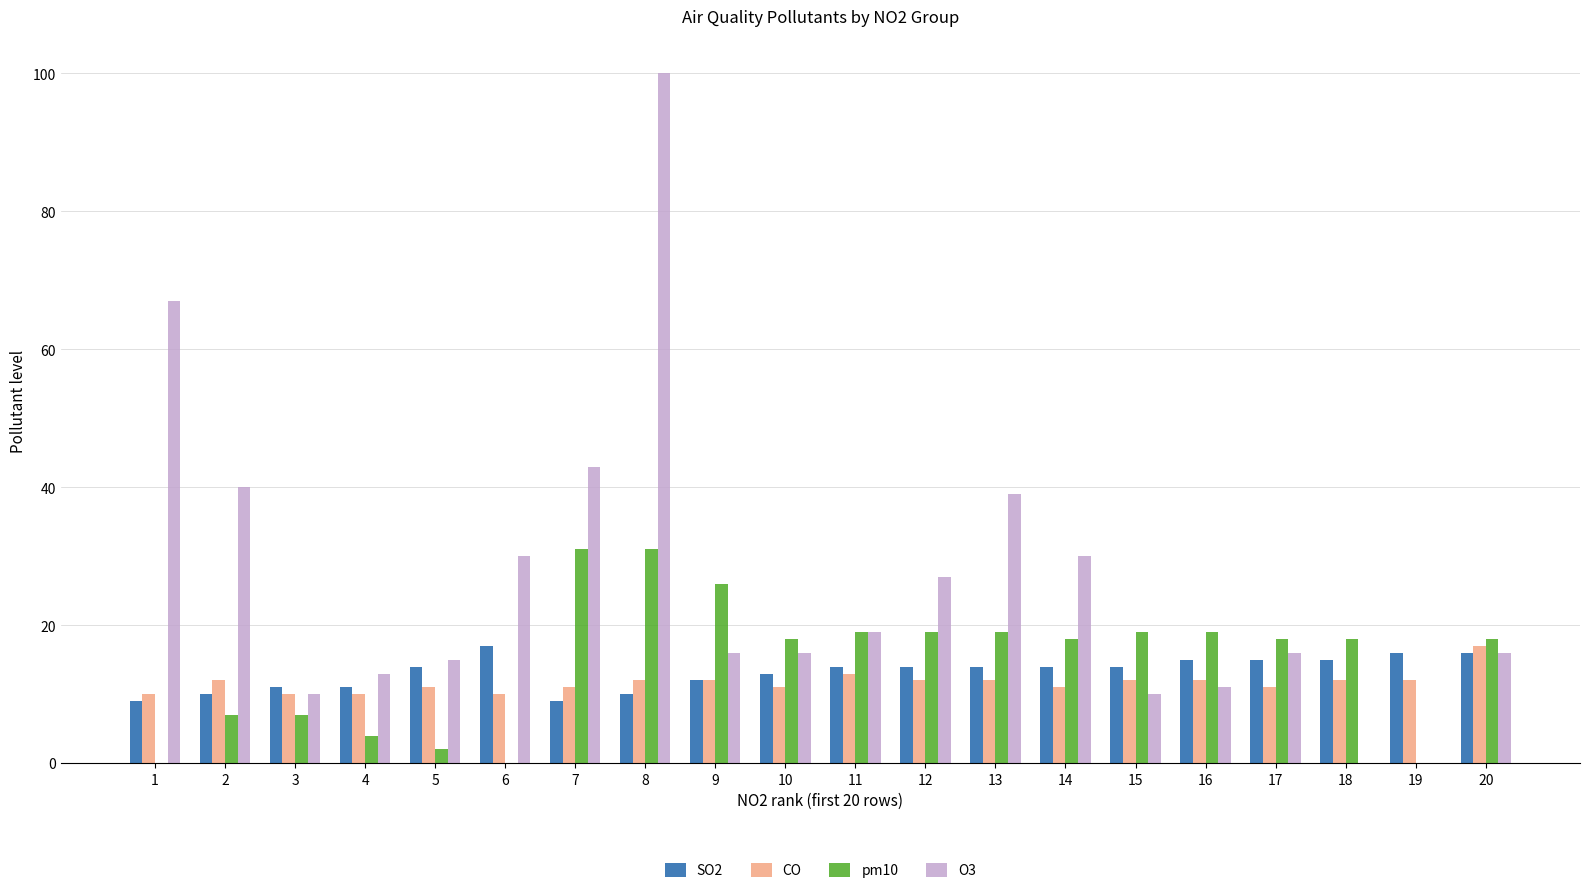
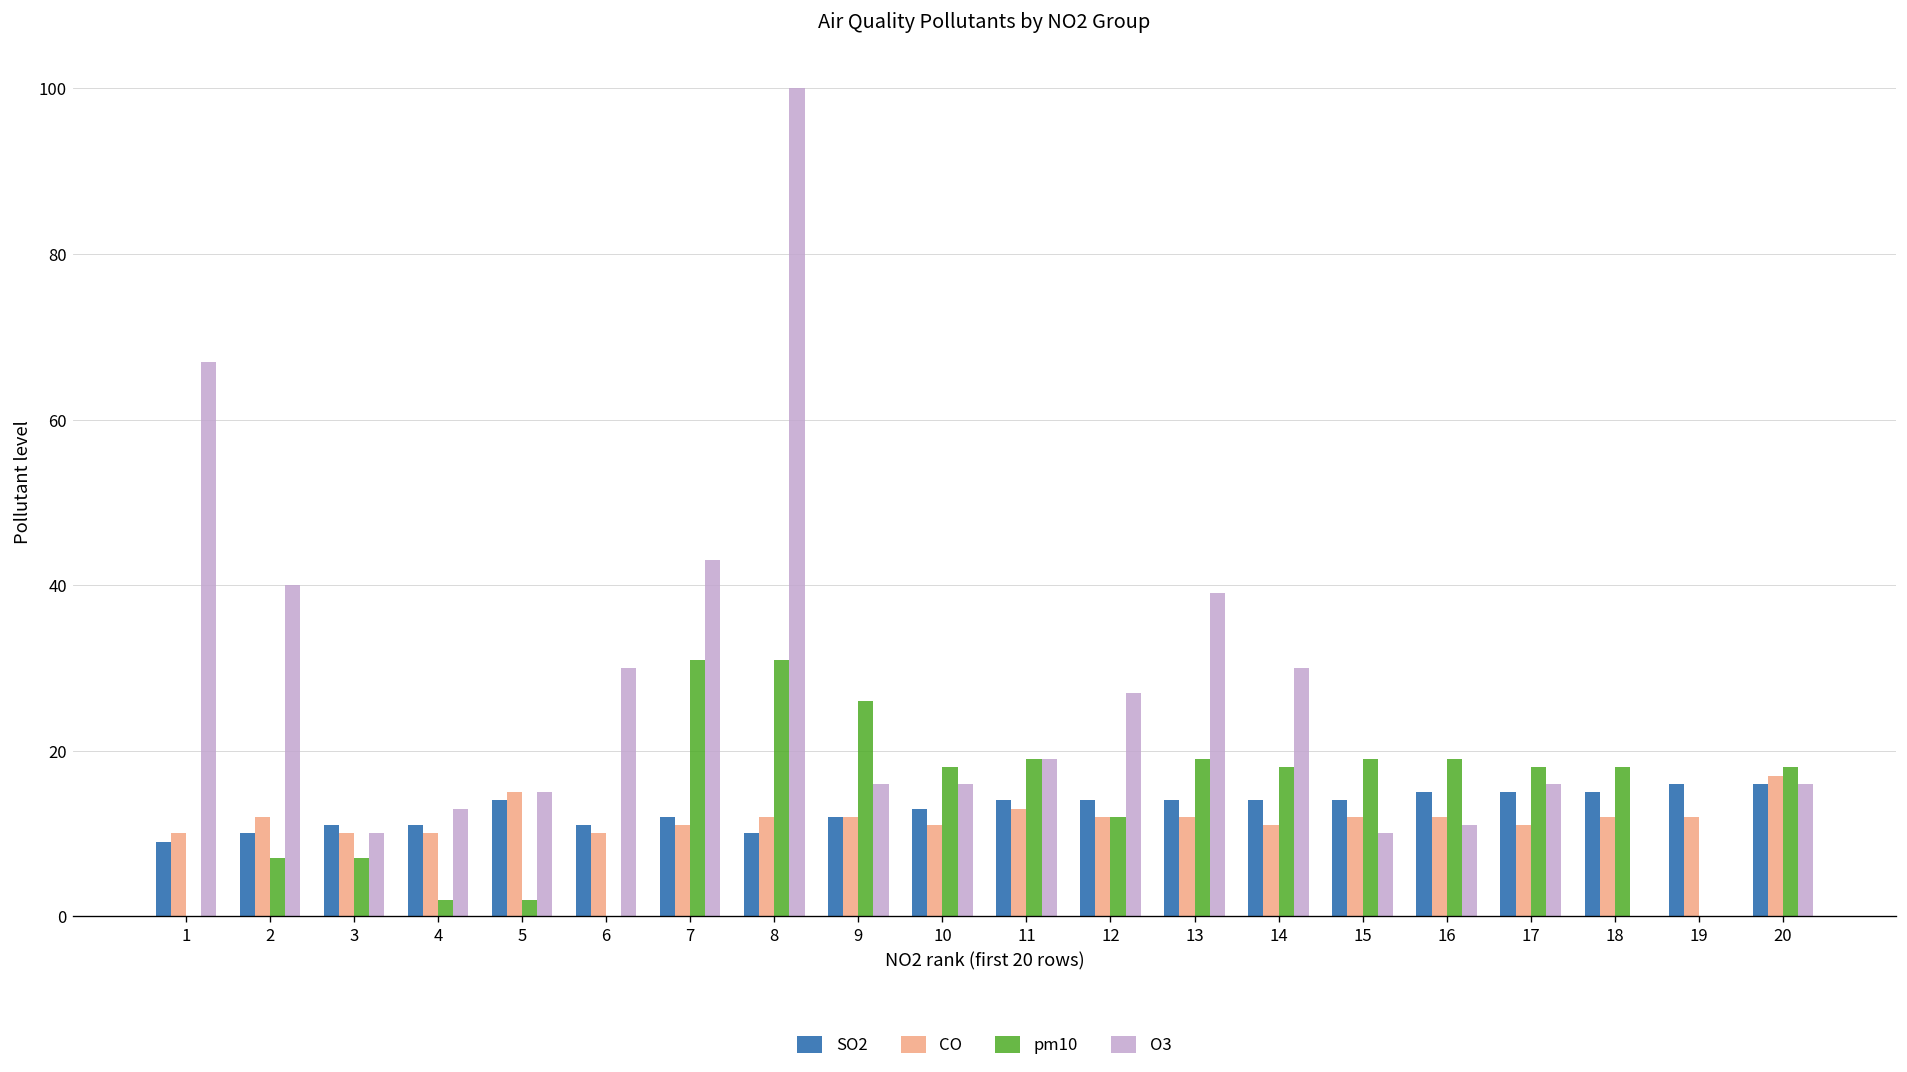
  {
    "SO2": {
      "1": 9,
      "2": 10,
      "3": 11,
      "4": 11,
      "5": 14,
-     "6": 17,
-     "7": 9,
+     "6": 11,
+     "7": 12,
      "8": 10,
      "9": 12,
      "10": 13,
      "11": 14,
      "12": 14,
      "13": 14,
      "14": 14,
      "15": 14,
      "16": 15,
      "17": 15,
      "18": 15,
      "19": 16,
      "20": 16
    },
    "CO": {
      "1": 10,
      "2": 12,
      "3": 10,
      "4": 10,
-     "5": 11,
+     "5": 15,
      "6": 10,
      "7": 11,
      "8": 12,
      "9": 12,
      "10": 11,
      "11": 13,
      "12": 12,
      "13": 12,
      "14": 11,
      "15": 12,
      "16": 12,
      "17": 11,
      "18": 12,
      "19": 12,
      "20": 17
    },
    "pm10": {
      "1": 0,
      "2": 7,
      "3": 7,
-     "4": 4,
+     "4": 2,
      "5": 2,
      "6": 0,
      "7": 31,
      "8": 31,
      "9": 26,
      "10": 18,
      "11": 19,
-     "12": 19,
+     "12": 12,
      "13": 19,
      "14": 18,
      "15": 19,
      "16": 19,
      "17": 18,
      "18": 18,
      "19": 0,
      "20": 18
    },
    "O3": {
      "1": 67,
      "2": 40,
      "3": 10,
      "4": 13,
      "5": 15,
      "6": 30,
      "7": 43,
      "8": 100,
      "9": 16,
      "10": 16,
      "11": 19,
      "12": 27,
      "13": 39,
      "14": 30,
      "15": 10,
      "16": 11,
      "17": 16,
      "18": 0,
      "19": 0,
      "20": 16
    }
  }
